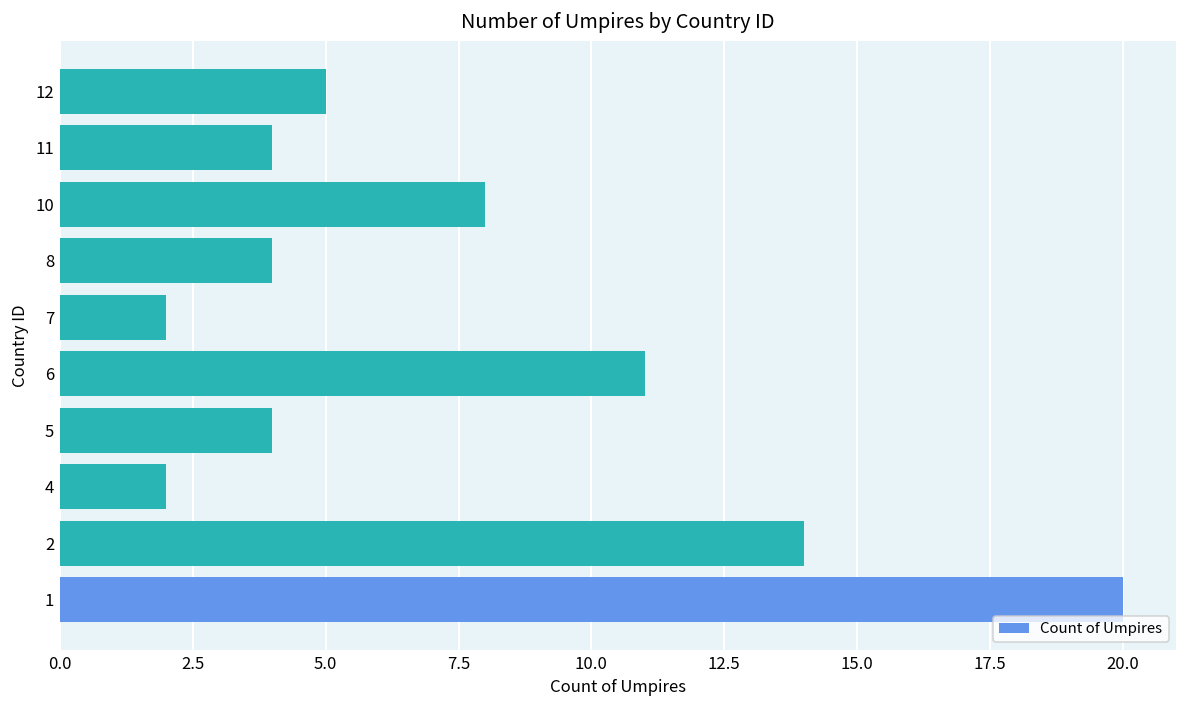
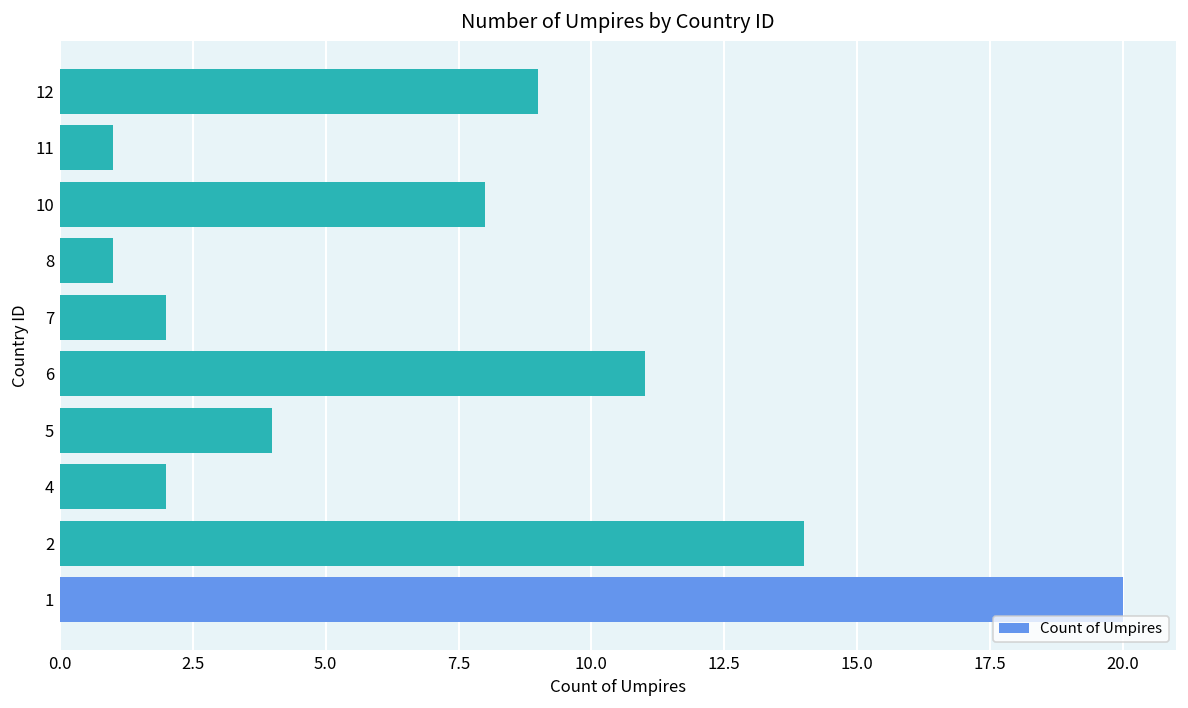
  {
-   "12": 5,
-   "11": 4,
+   "12": 9,
+   "11": 1,
    "10": 8,
-   "8": 4,
+   "8": 1,
    "7": 2,
    "6": 11,
    "5": 4,
    "4": 2,
    "2": 14,
    "1": 20
  }
